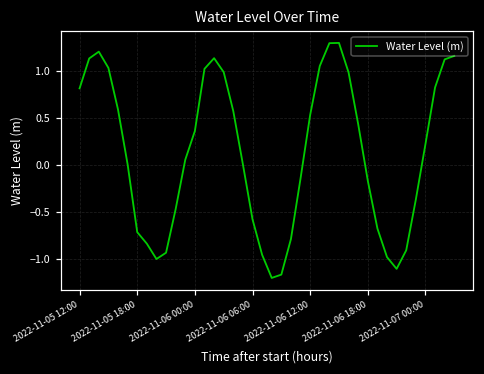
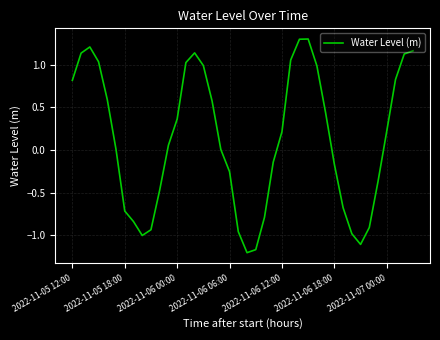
  {
    "2022-11-05 12:00": 0.8,
    "2022-11-05 18:00": -0.7,
    "2022-11-06 00:00": 0.4,
-   "2022-11-06 06:00": -0.6,
-   "2022-11-06 12:00": 0.5,
+   "2022-11-06 06:00": -0.3,
+   "2022-11-06 12:00": 0.2,
    "2022-11-06 18:00": -0.2,
    "2022-11-07 00:00": 0.2
  }
